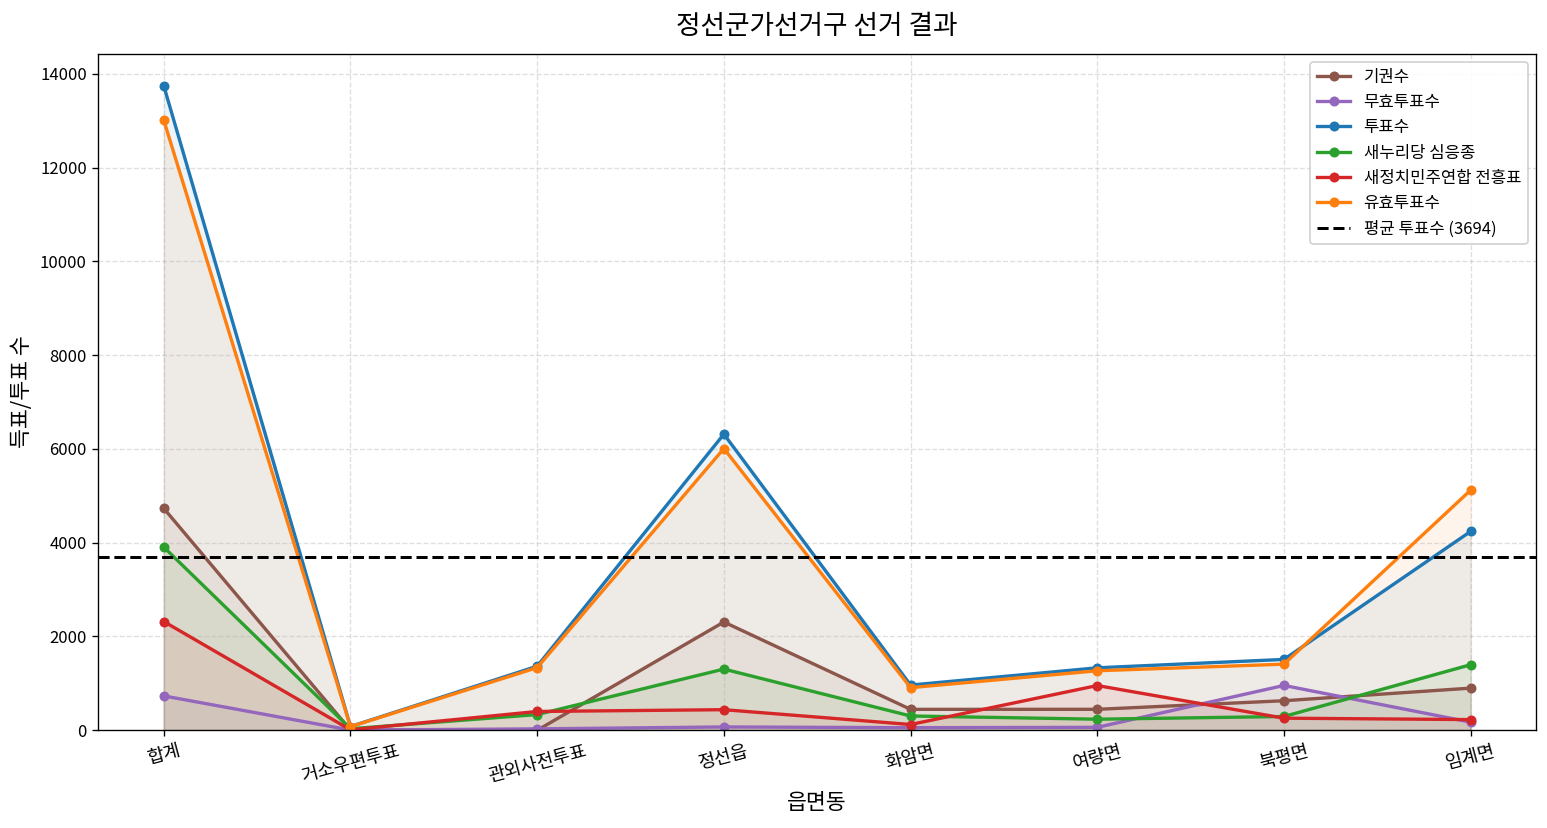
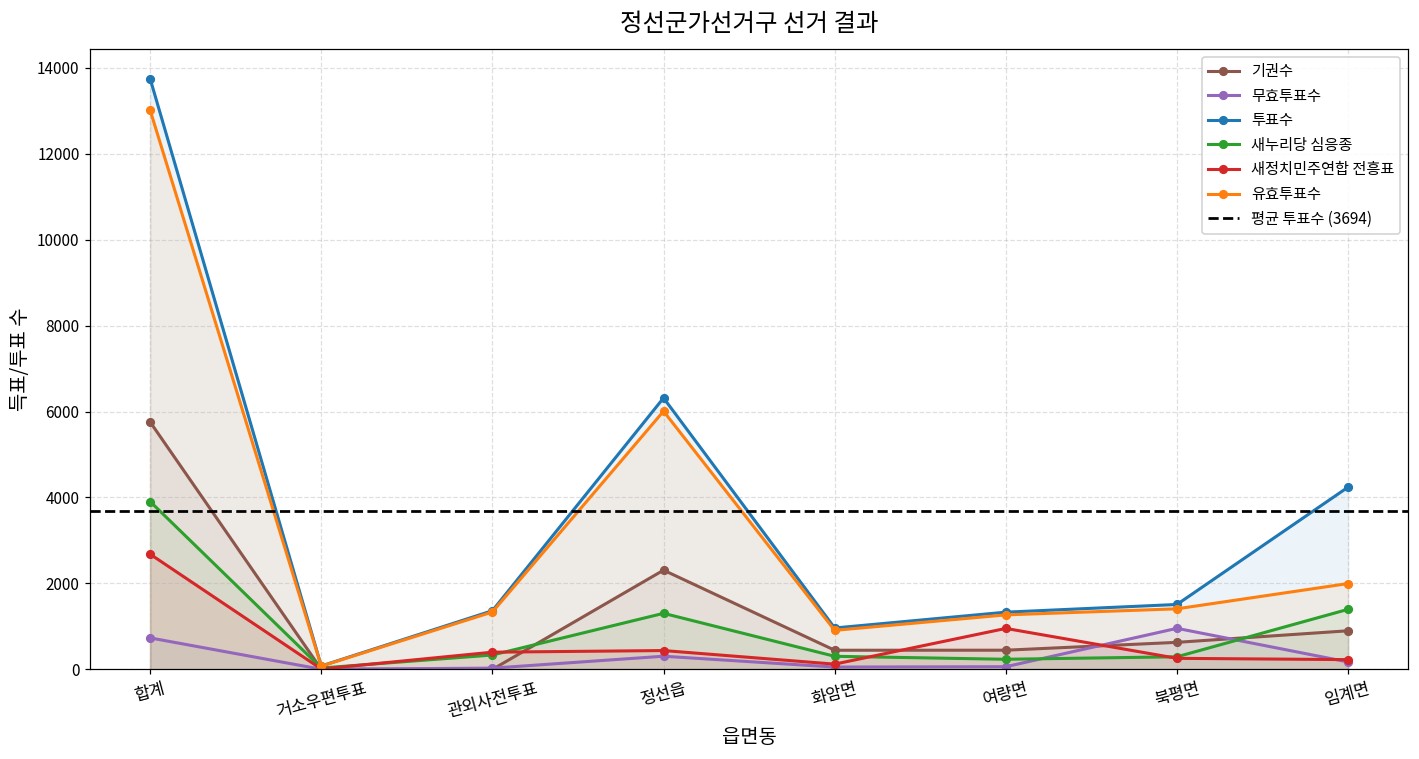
  {
    "기권수": {
-     "합계": 4700,
+     "합계": 5800,
      "정선읍": 2300,
      "화암면": 400,
      "여량면": 400,
      "북평면": 600,
      "임계면": 900
    },
    "무효투표수": {
      "합계": 700,
-     "정선읍": 100,
+     "정선읍": 300,
      "화암면": 100,
      "여량면": 100,
      "북평면": 1000
    },
    "투표수": {
      "합계": 13700,
      "정선읍": 6300,
      "북평면": 1500,
      "임계면": 4200
    },
    "새누리당 심응종": {
      "합계": 3900,
      "관외사전투표": 300,
      "정선읍": 1300,
      "화암면": 300,
      "여량면": 200,
      "임계면": 1400
    },
    "새정치민주연합 전흥표": {
-     "합계": 2300,
+     "합계": 2700,
      "관외사전투표": 400,
      "정선읍": 400,
      "화암면": 100,
      "여량면": 1000
    },
    "유효투표수": {
      "합계": 13000,
      "정선읍": 6000,
      "북평면": 1400,
-     "임계면": 5100
+     "임계면": 2000
    }
  }
